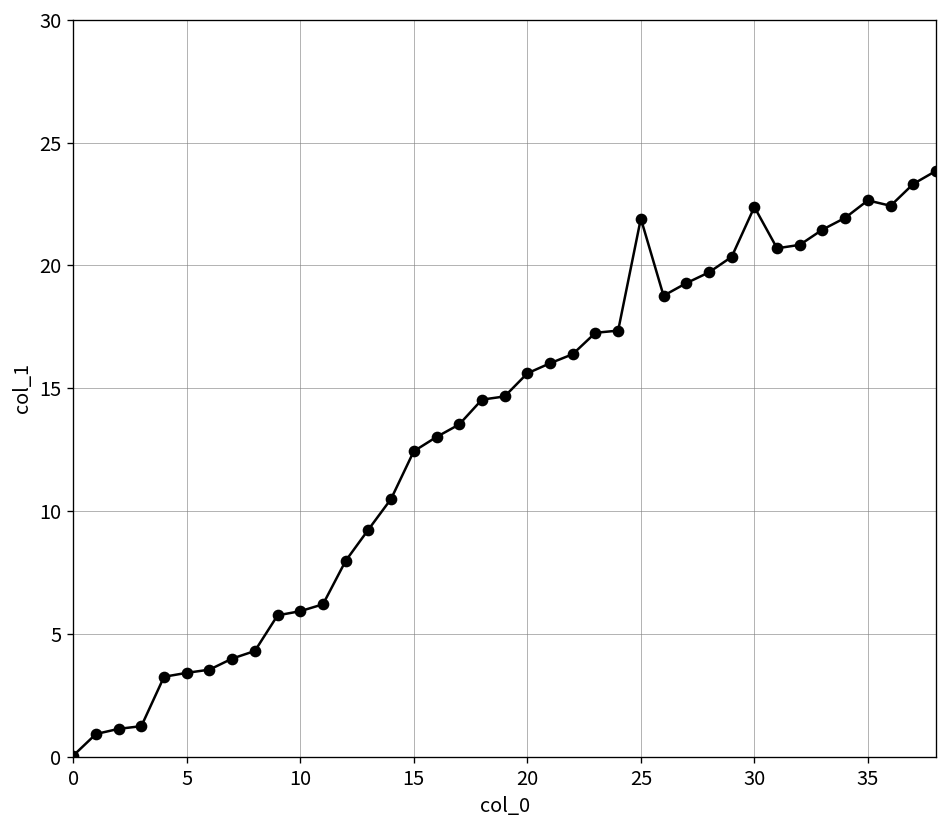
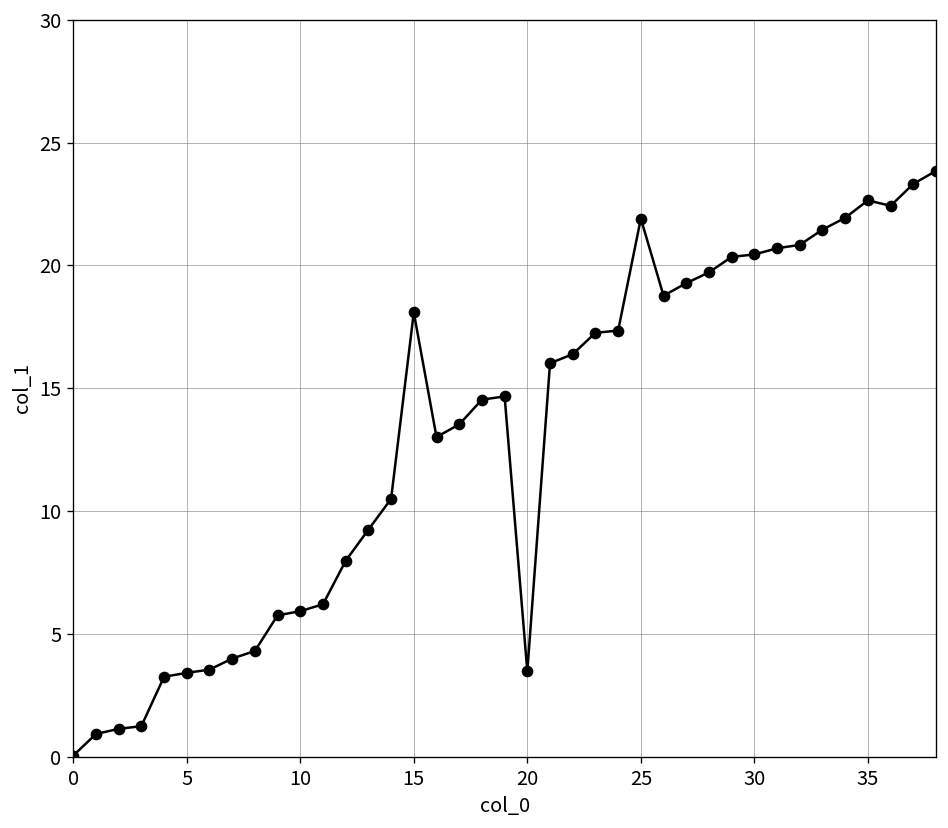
  {
    "0": 0.1,
    "5": 3.4,
    "10": 5.9,
-   "15": 12.4,
-   "20": 15.6,
+   "15": 18.1,
+   "20": 3.5,
    "25": 21.9,
-   "30": 22.4,
+   "30": 20.5,
    "35": 22.7
  }
